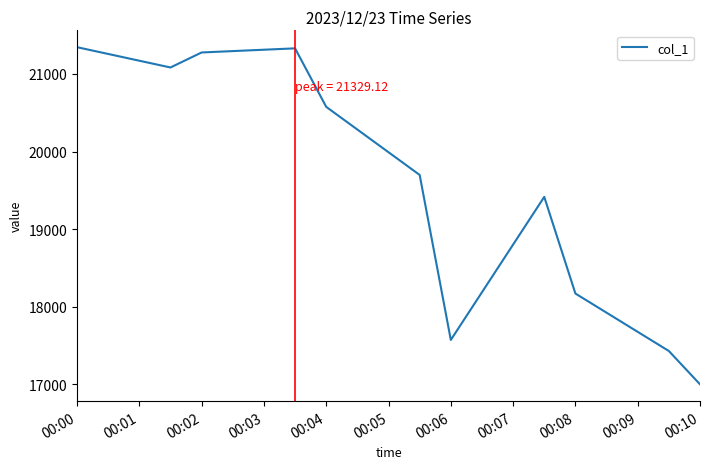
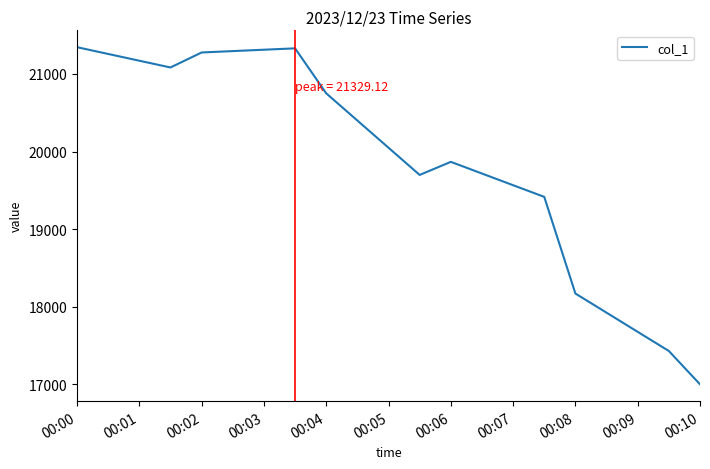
  {
    "00:00": 21300,
    "00:02": 21300,
-   "00:04": 20600,
-   "00:06": 17600,
+   "00:04": 20700,
+   "00:06": 19900,
    "00:08": 18200,
    "00:10": 17000
  }
